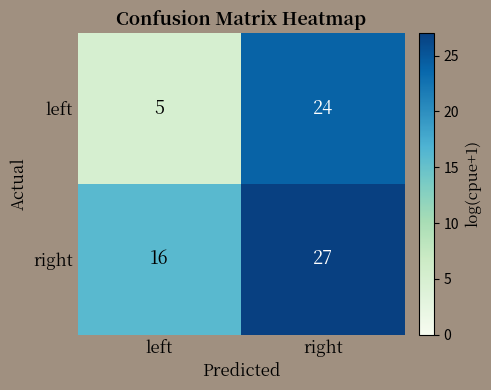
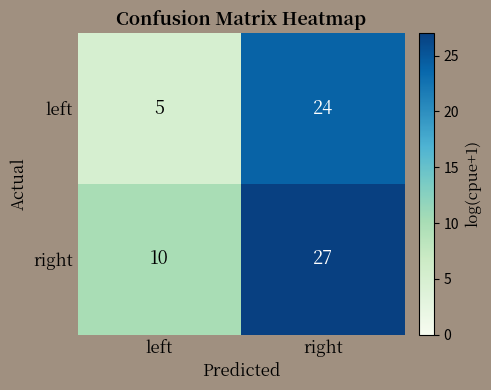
  {
    "left": {
      "left": 5,
      "right": 24
    },
    "right": {
-     "left": 16,
+     "left": 10,
      "right": 27
    }
  }
